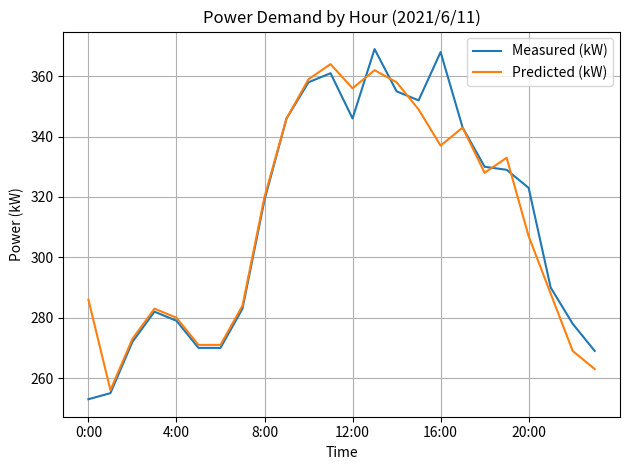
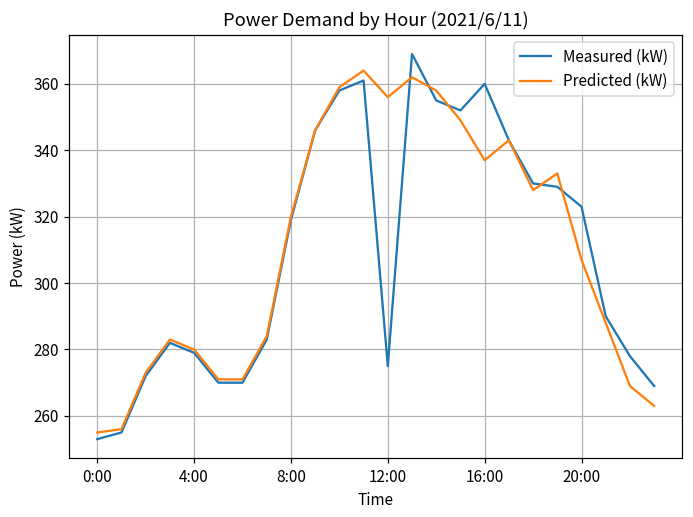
  {
    "Measured (kW)": {
      "0:00": 253,
      "4:00": 279,
      "8:00": 319,
-     "12:00": 346,
-     "16:00": 368,
+     "12:00": 275,
+     "16:00": 360,
      "20:00": 323
    },
    "Predicted (kW)": {
-     "0:00": 286,
+     "0:00": 255,
      "4:00": 280,
      "8:00": 320,
      "12:00": 356,
      "16:00": 337,
      "20:00": 307
    }
  }
